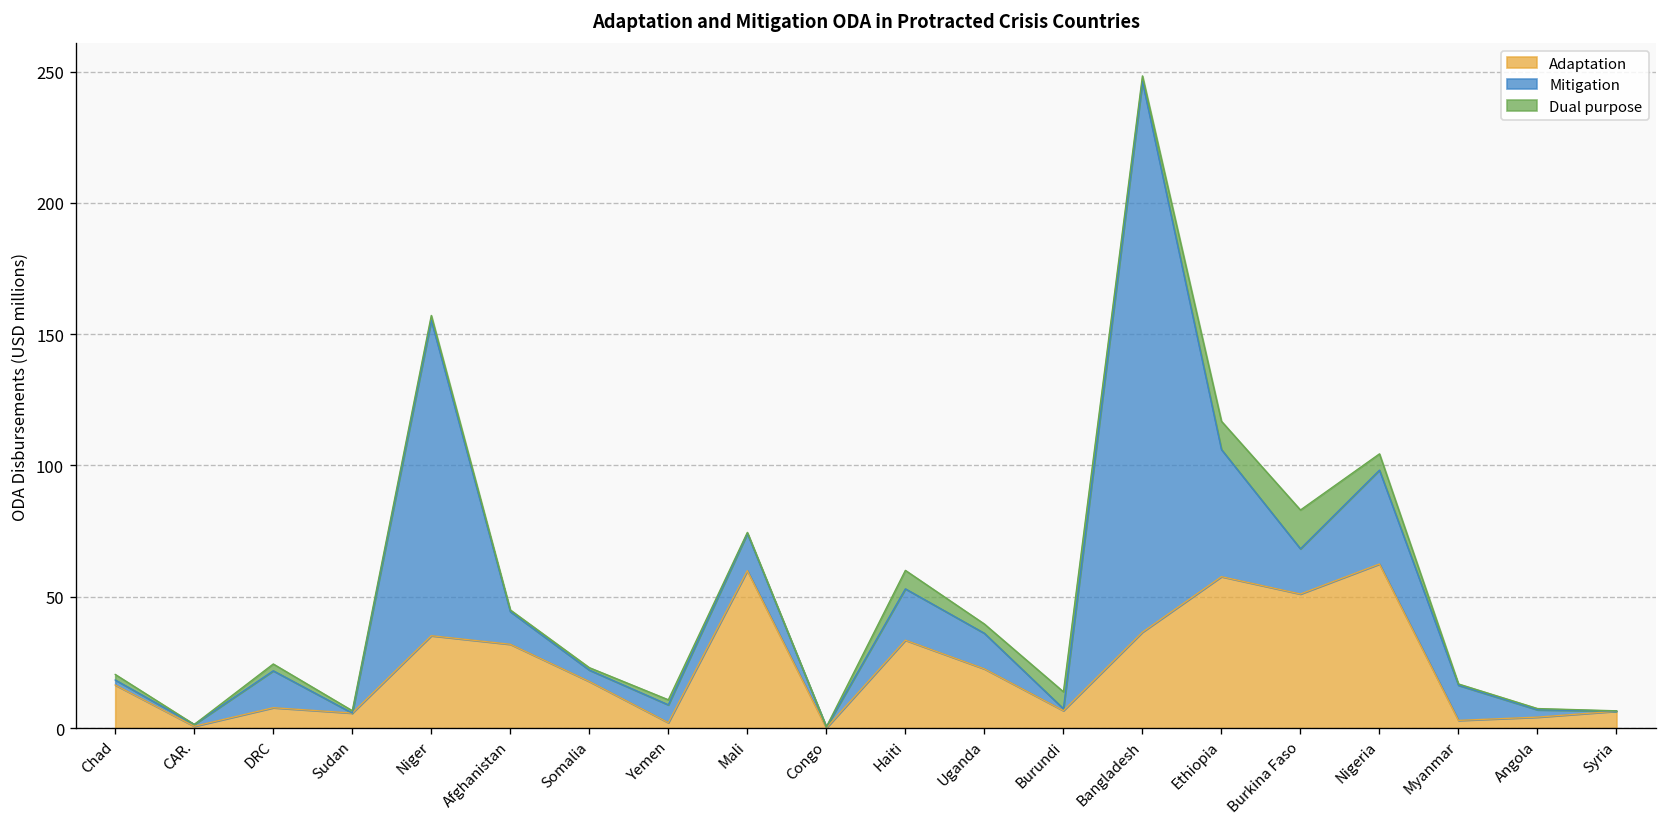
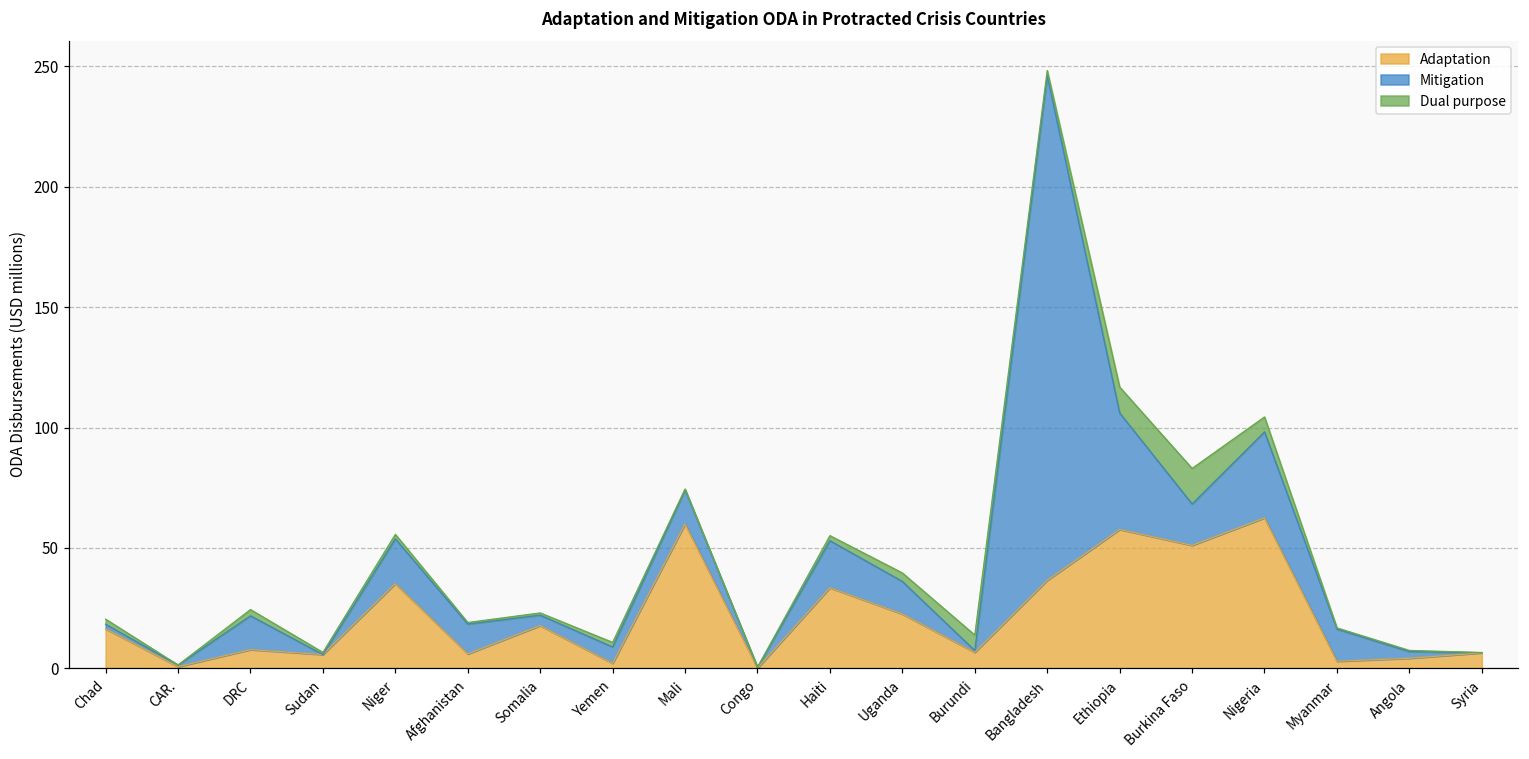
  {
    "Adaptation": {
      "Chad": 16,
      "DRC": 8,
      "Niger": 35,
-     "Afghanistan": 32,
+     "Afghanistan": 6,
      "Somalia": 18,
      "Yemen": 2,
      "Mali": 60,
      "Haiti": 33,
      "Uganda": 23,
      "Bangladesh": 37,
      "Ethiopia": 58,
      "Burkina Faso": 51,
      "Nigeria": 62,
      "Myanmar": 3,
      "Angola": 4
    },
    "Mitigation": {
      "Chad": 2,
      "DRC": 14,
-     "Niger": 120,
+     "Niger": 19,
      "Yemen": 7,
      "Haiti": 20,
      "Uganda": 14,
      "Bangladesh": 210,
      "Ethiopia": 48,
      "Burkina Faso": 17,
      "Nigeria": 36
    },
    "Dual purpose": {
      "Chad": 2,
      "DRC": 3,
      "Niger": 2,
      "Yemen": 2,
-     "Haiti": 7,
+     "Haiti": 2,
      "Uganda": 4,
      "Burundi": 6,
      "Bangladesh": 2,
      "Ethiopia": 11,
      "Burkina Faso": 15,
      "Nigeria": 6
    }
  }
